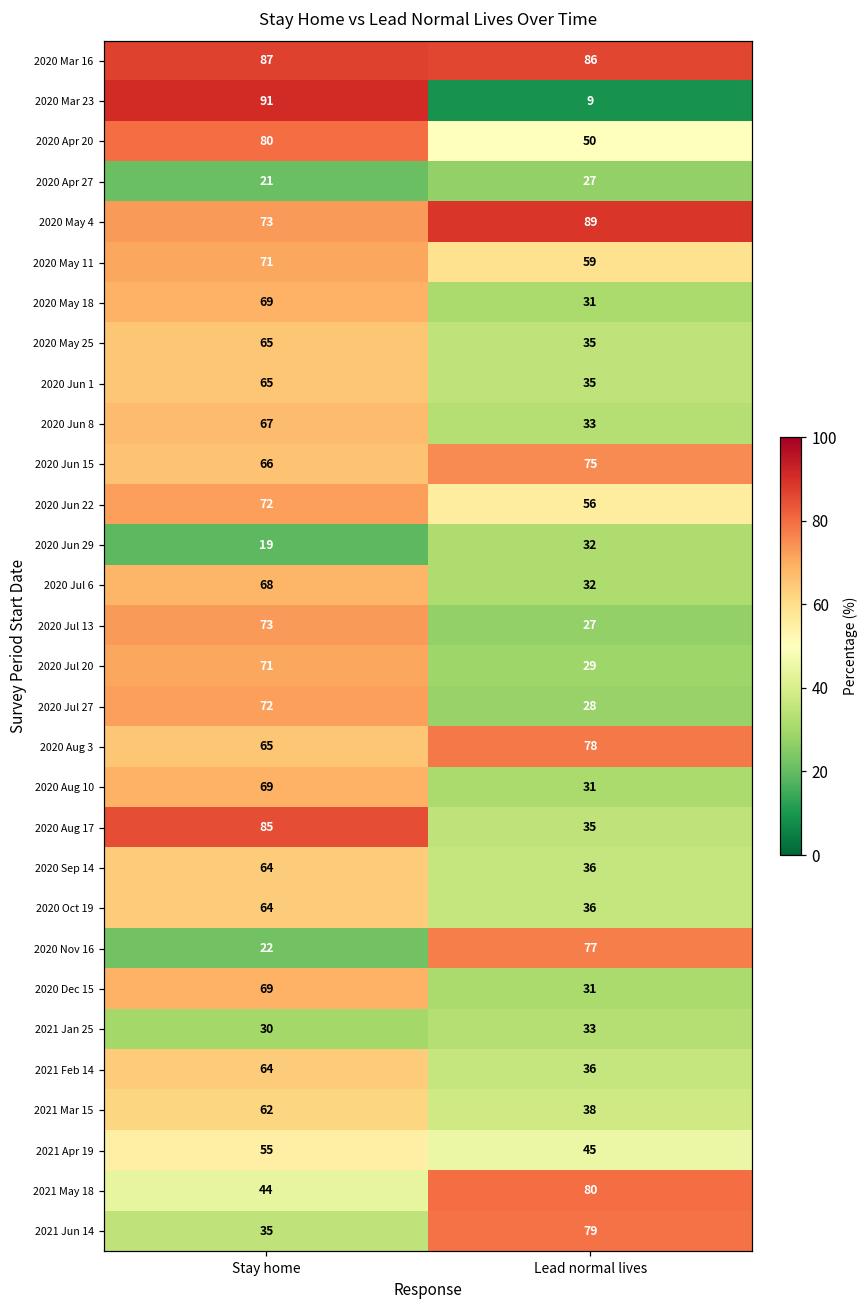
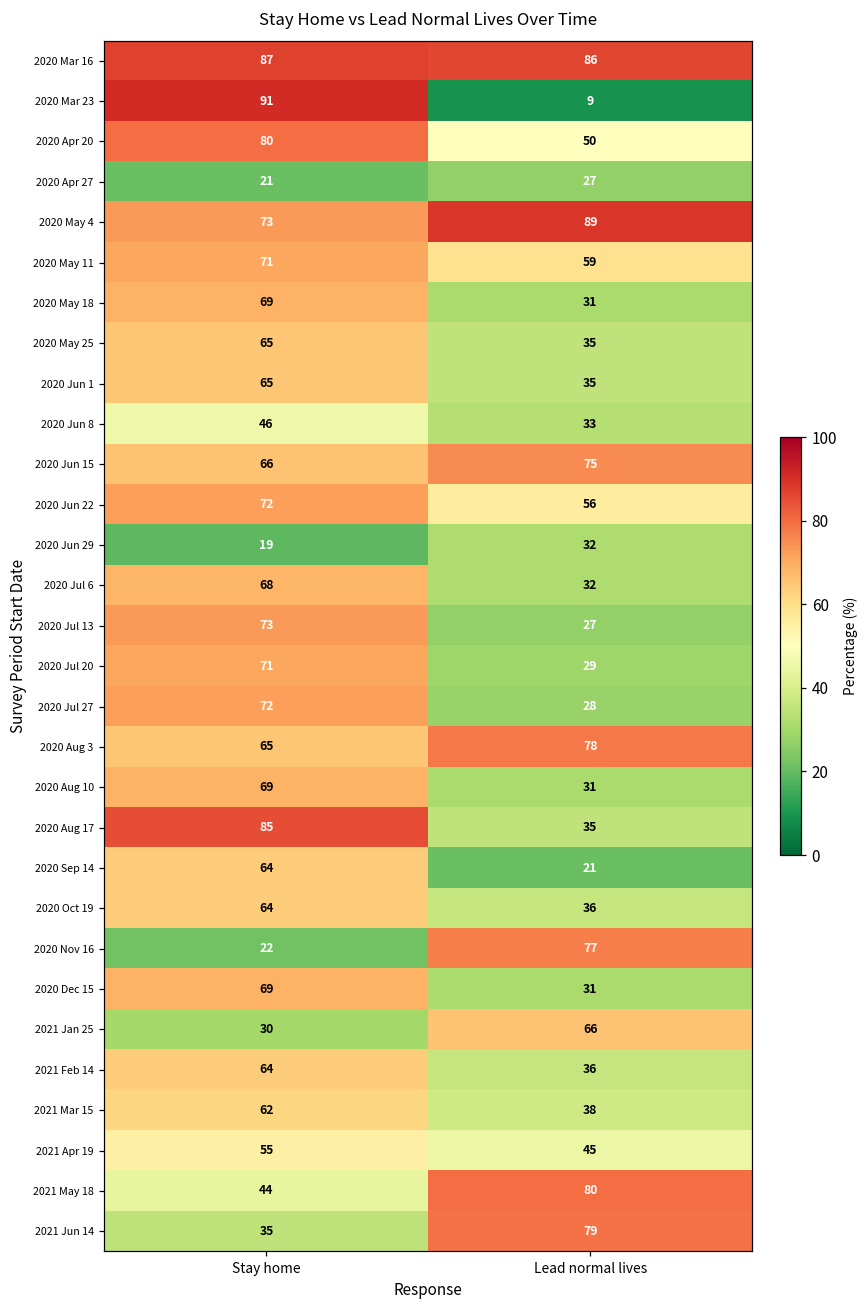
  {
    "2020 Mar 16": {
      "Stay home": 87,
      "Lead normal lives": 86
    },
    "2020 Mar 23": {
      "Stay home": 91,
      "Lead normal lives": 9
    },
    "2020 Apr 20": {
      "Stay home": 80,
      "Lead normal lives": 50
    },
    "2020 Apr 27": {
      "Stay home": 21,
      "Lead normal lives": 27
    },
    "2020 May 4": {
      "Stay home": 73,
      "Lead normal lives": 89
    },
    "2020 May 11": {
      "Stay home": 71,
      "Lead normal lives": 59
    },
    "2020 May 18": {
      "Stay home": 69,
      "Lead normal lives": 31
    },
    "2020 May 25": {
      "Stay home": 65,
      "Lead normal lives": 35
    },
    "2020 Jun 1": {
      "Stay home": 65,
      "Lead normal lives": 35
    },
    "2020 Jun 8": {
-     "Stay home": 67,
+     "Stay home": 46,
      "Lead normal lives": 33
    },
    "2020 Jun 15": {
      "Stay home": 66,
      "Lead normal lives": 75
    },
    "2020 Jun 22": {
      "Stay home": 72,
      "Lead normal lives": 56
    },
    "2020 Jun 29": {
      "Stay home": 19,
      "Lead normal lives": 32
    },
    "2020 Jul 6": {
      "Stay home": 68,
      "Lead normal lives": 32
    },
    "2020 Jul 13": {
      "Stay home": 73,
      "Lead normal lives": 27
    },
    "2020 Jul 20": {
      "Stay home": 71,
      "Lead normal lives": 29
    },
    "2020 Jul 27": {
      "Stay home": 72,
      "Lead normal lives": 28
    },
    "2020 Aug 3": {
      "Stay home": 65,
      "Lead normal lives": 78
    },
    "2020 Aug 10": {
      "Stay home": 69,
      "Lead normal lives": 31
    },
    "2020 Aug 17": {
      "Stay home": 85,
      "Lead normal lives": 35
    },
    "2020 Sep 14": {
      "Stay home": 64,
-     "Lead normal lives": 36
+     "Lead normal lives": 21
    },
    "2020 Oct 19": {
      "Stay home": 64,
      "Lead normal lives": 36
    },
    "2020 Nov 16": {
      "Stay home": 22,
      "Lead normal lives": 77
    },
    "2020 Dec 15": {
      "Stay home": 69,
      "Lead normal lives": 31
    },
    "2021 Jan 25": {
      "Stay home": 30,
-     "Lead normal lives": 33
+     "Lead normal lives": 66
    },
    "2021 Feb 14": {
      "Stay home": 64,
      "Lead normal lives": 36
    },
    "2021 Mar 15": {
      "Stay home": 62,
      "Lead normal lives": 38
    },
    "2021 Apr 19": {
      "Stay home": 55,
      "Lead normal lives": 45
    },
    "2021 May 18": {
      "Stay home": 44,
      "Lead normal lives": 80
    },
    "2021 Jun 14": {
      "Stay home": 35,
      "Lead normal lives": 79
    }
  }
